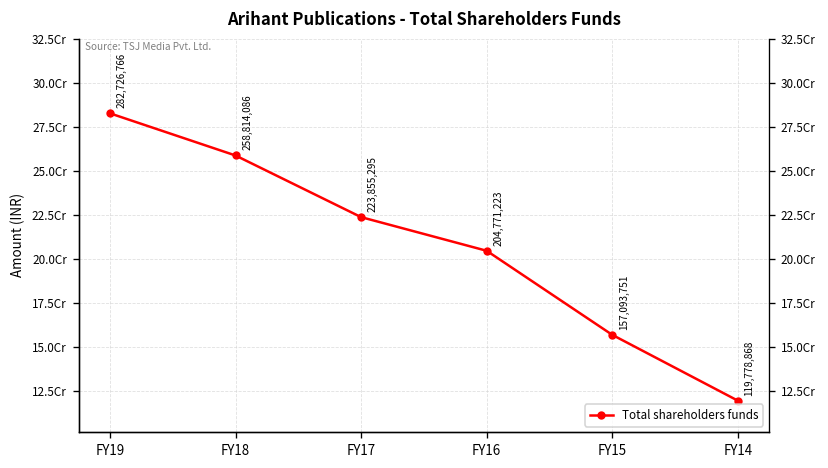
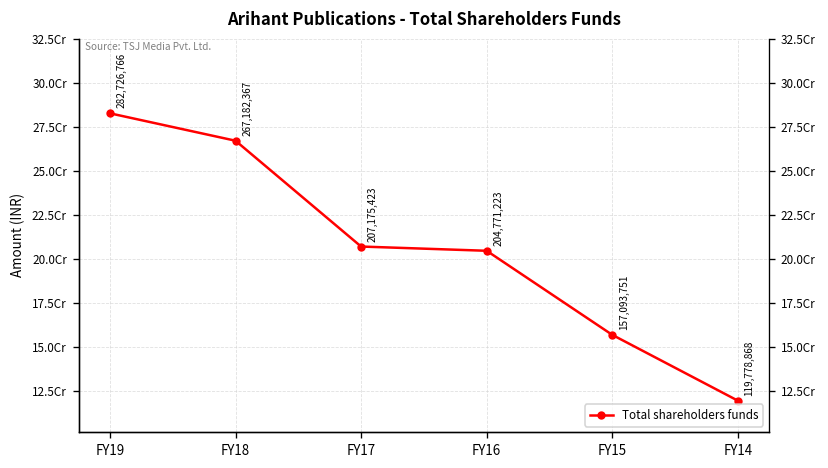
  {
    "FY19": "282,726,766",
-   "FY18": "258,814,086",
-   "FY17": "223,855,295",
+   "FY18": "267,182,367",
+   "FY17": "207,175,423",
    "FY16": "204,771,223",
    "FY15": "157,093,751",
    "FY14": "119,778,868"
  }
